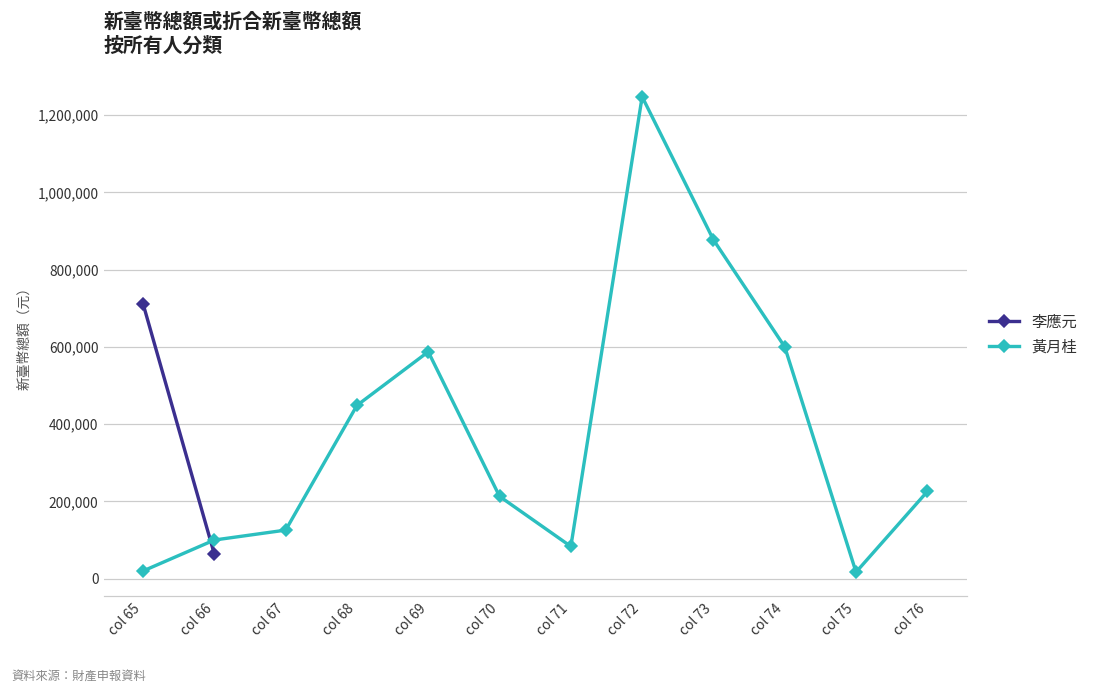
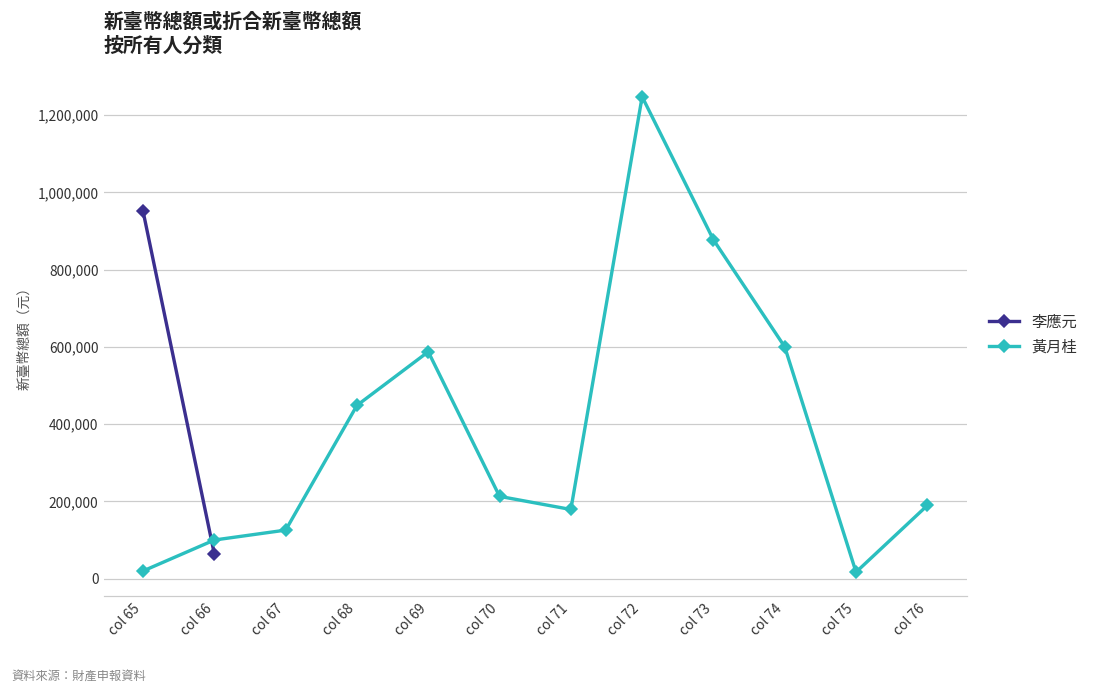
  {
    "李應元": {
-     "col 65": "710,000",
+     "col 65": "950,000",
      "col 66": "60,000"
    },
    "黃月桂": {
      "col 65": "20,000",
      "col 66": "100,000",
      "col 67": "130,000",
      "col 68": "450,000",
      "col 69": "590,000",
      "col 70": "210,000",
-     "col 71": "80,000",
+     "col 71": "180,000",
      "col 72": "1,250,000",
      "col 73": "880,000",
      "col 74": "600,000",
      "col 75": "20,000",
-     "col 76": "230,000"
+     "col 76": "190,000"
    }
  }
